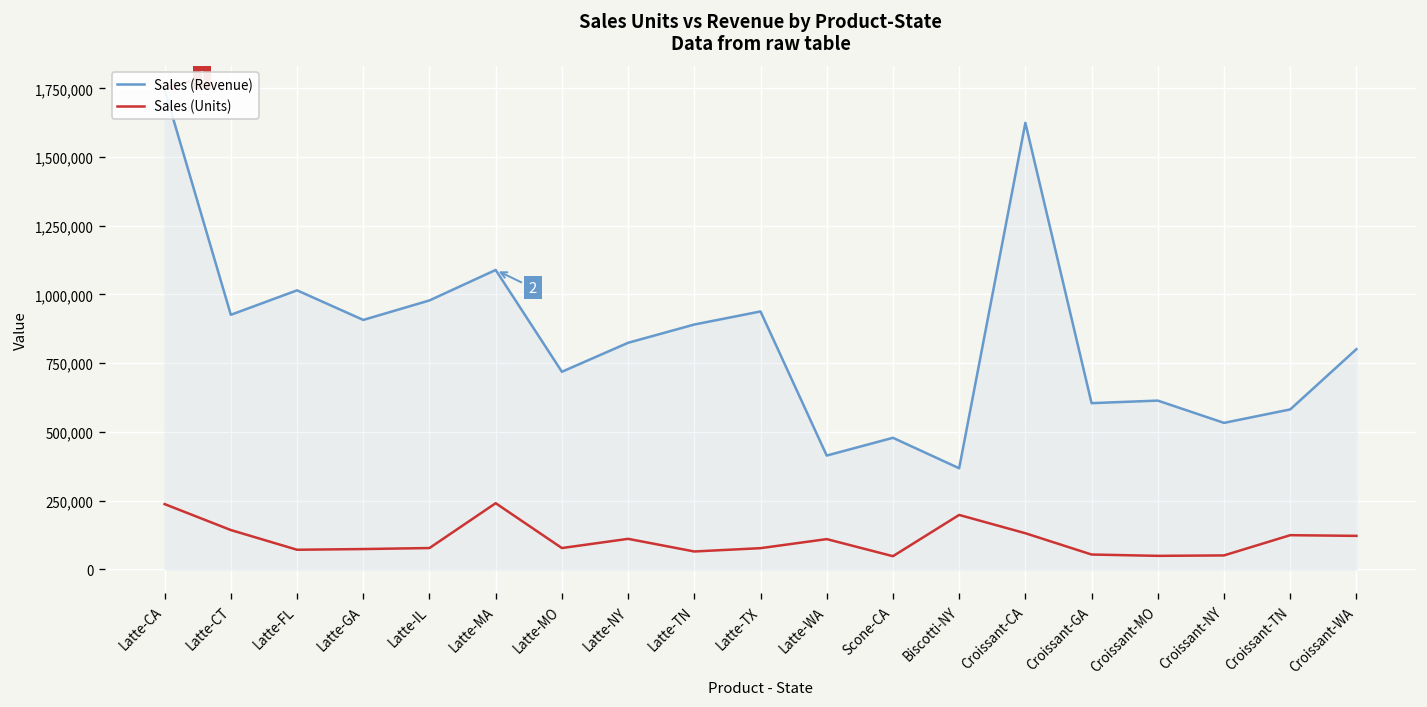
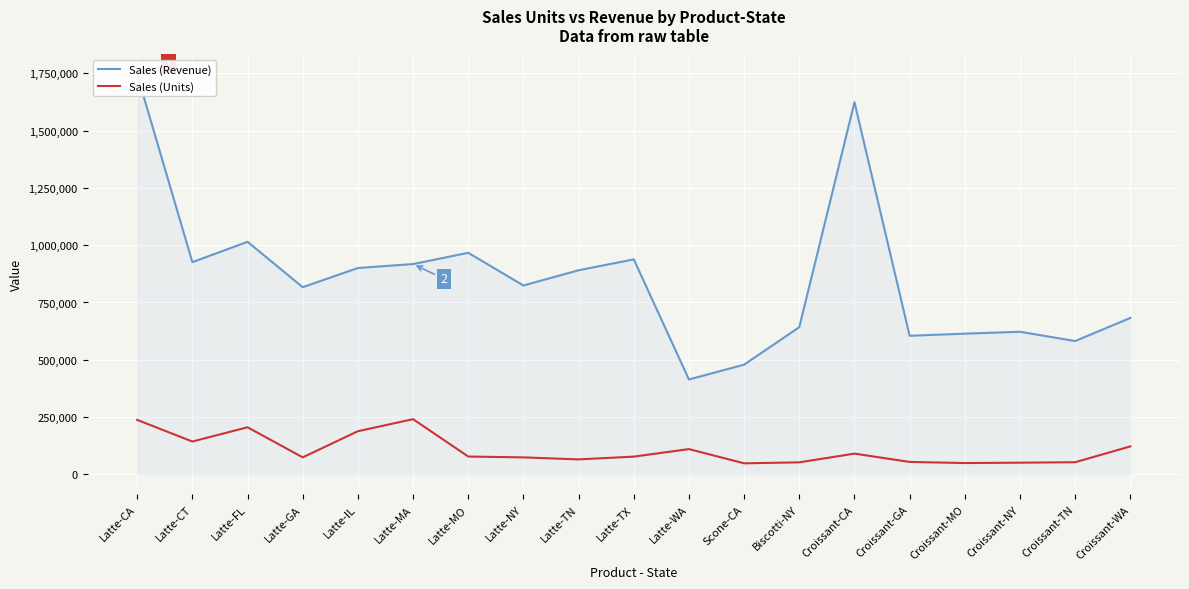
  {
    "Sales (Revenue)": {
      "Latte-CT": "930,000",
      "Latte-FL": "1,020,000",
-     "Latte-GA": "910,000",
-     "Latte-IL": "980,000",
-     "Latte-MA": "1,090,000",
-     "Latte-MO": "720,000",
+     "Latte-GA": "820,000",
+     "Latte-IL": "900,000",
+     "Latte-MA": "920,000",
+     "Latte-MO": "970,000",
      "Latte-NY": "820,000",
      "Latte-TN": "890,000",
      "Latte-TX": "940,000",
      "Latte-WA": "410,000",
      "Scone-CA": "480,000",
-     "Biscotti-NY": "370,000",
+     "Biscotti-NY": "640,000",
      "Croissant-CA": "1,620,000",
      "Croissant-GA": "600,000",
      "Croissant-MO": "610,000",
-     "Croissant-NY": "530,000",
+     "Croissant-NY": "620,000",
      "Croissant-TN": "580,000",
-     "Croissant-WA": "800,000"
+     "Croissant-WA": "680,000"
    },
    "Sales (Units)": {
      "Latte-CA": "240,000",
      "Latte-CT": "140,000",
-     "Latte-FL": "70,000",
+     "Latte-FL": "210,000",
      "Latte-GA": "70,000",
-     "Latte-IL": "80,000",
+     "Latte-IL": "190,000",
      "Latte-MA": "240,000",
      "Latte-MO": "80,000",
-     "Latte-NY": "110,000",
+     "Latte-NY": "70,000",
      "Latte-TN": "60,000",
      "Latte-TX": "80,000",
      "Latte-WA": "110,000",
      "Scone-CA": "50,000",
-     "Biscotti-NY": "200,000",
-     "Croissant-CA": "130,000",
+     "Biscotti-NY": "50,000",
+     "Croissant-CA": "90,000",
      "Croissant-GA": "50,000",
      "Croissant-MO": "50,000",
      "Croissant-NY": "50,000",
-     "Croissant-TN": "120,000",
+     "Croissant-TN": "50,000",
      "Croissant-WA": "120,000"
    }
  }
